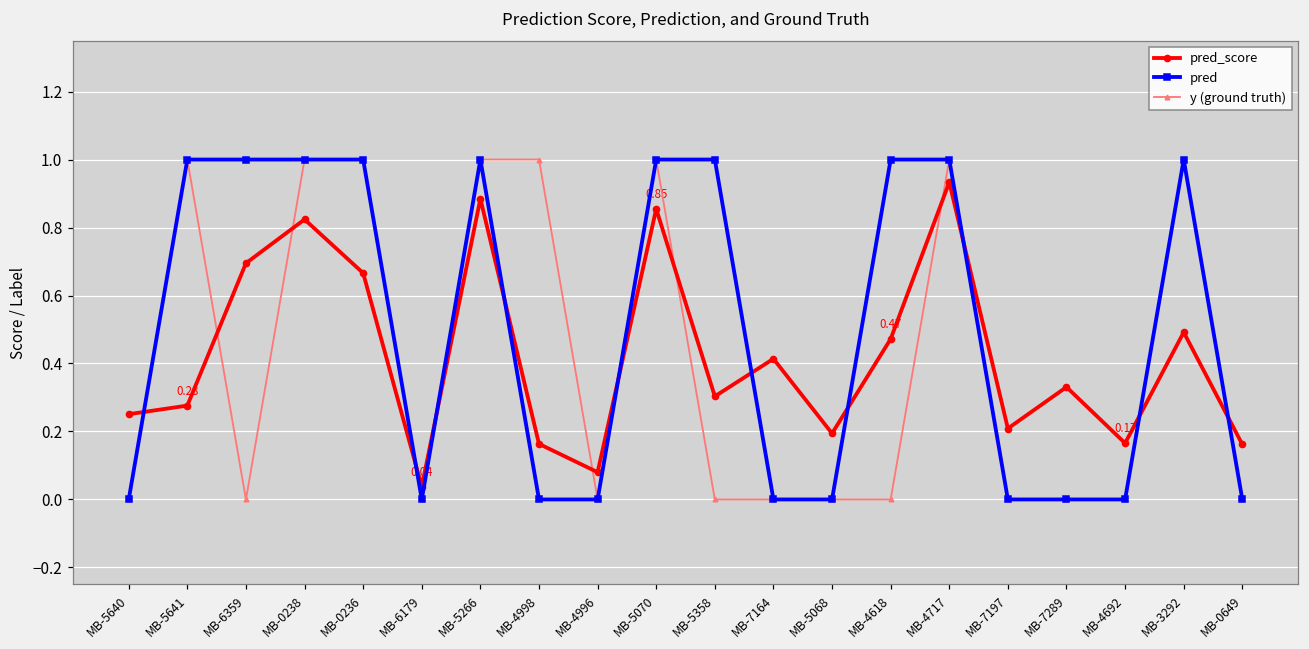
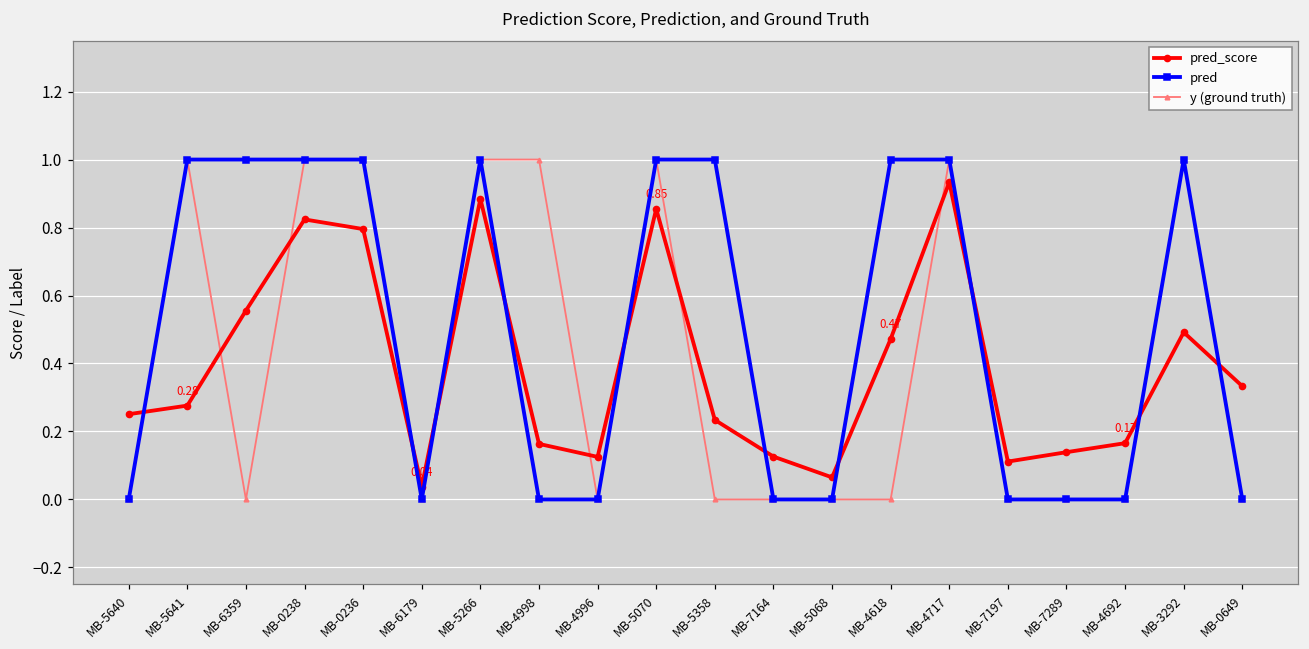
  {
    "pred_score": {
      "MB-5640": 0.25,
-     "MB-6359": 0.69,
+     "MB-6359": 0.56,
      "MB-0238": 0.82,
-     "MB-0236": 0.67,
+     "MB-0236": 0.80,
      "MB-5266": 0.88,
      "MB-4998": 0.16,
-     "MB-4996": 0.08,
-     "MB-5358": 0.30,
-     "MB-7164": 0.41,
-     "MB-5068": 0.19,
+     "MB-4996": 0.13,
+     "MB-5358": 0.23,
+     "MB-7164": 0.13,
+     "MB-5068": 0.06,
      "MB-4717": 0.93,
-     "MB-7197": 0.21,
-     "MB-7289": 0.33,
+     "MB-7197": 0.11,
+     "MB-7289": 0.14,
      "MB-3292": 0.49,
-     "MB-0649": 0.16
+     "MB-0649": 0.33
    },
    "pred": {
      "MB-6359": 1.00,
      "MB-4998": 0.00,
      "MB-5358": 1.00,
      "MB-4618": 1.00
    },
    "y (ground truth)": {
      "MB-6359": 0.00,
      "MB-4998": 1.00,
      "MB-5358": 0.00,
      "MB-4618": 0.00
    }
  }
